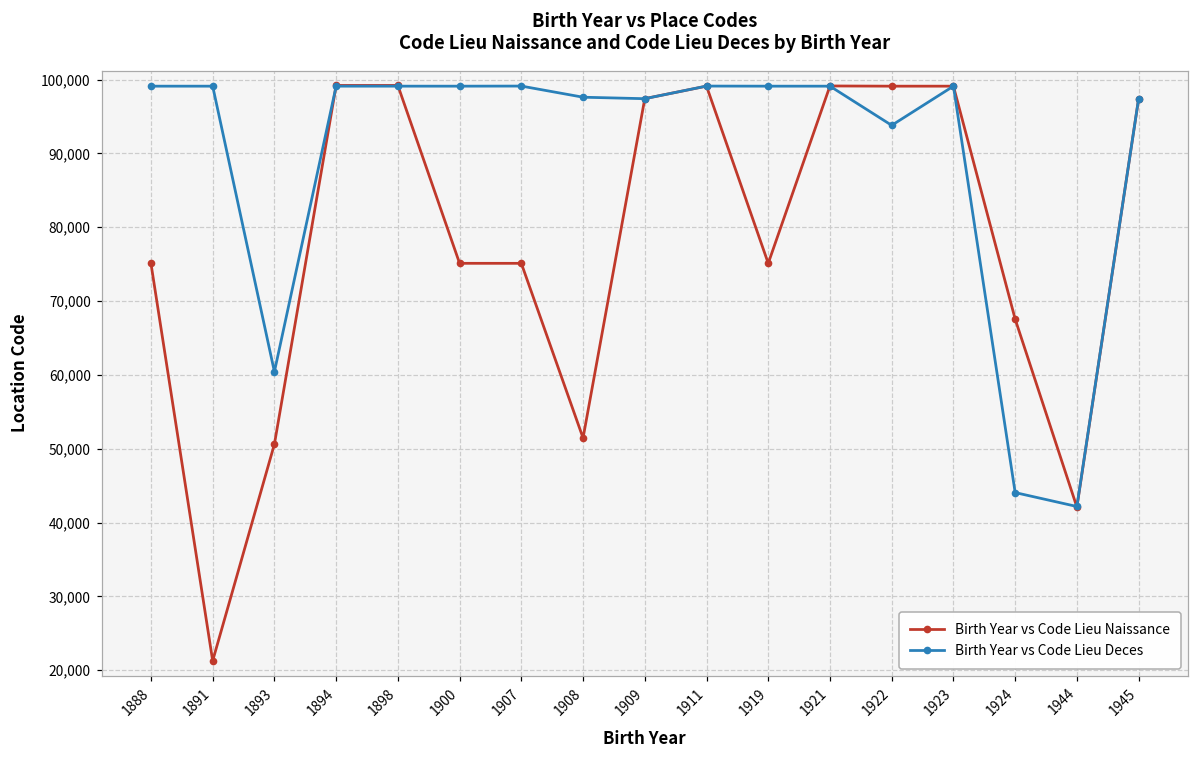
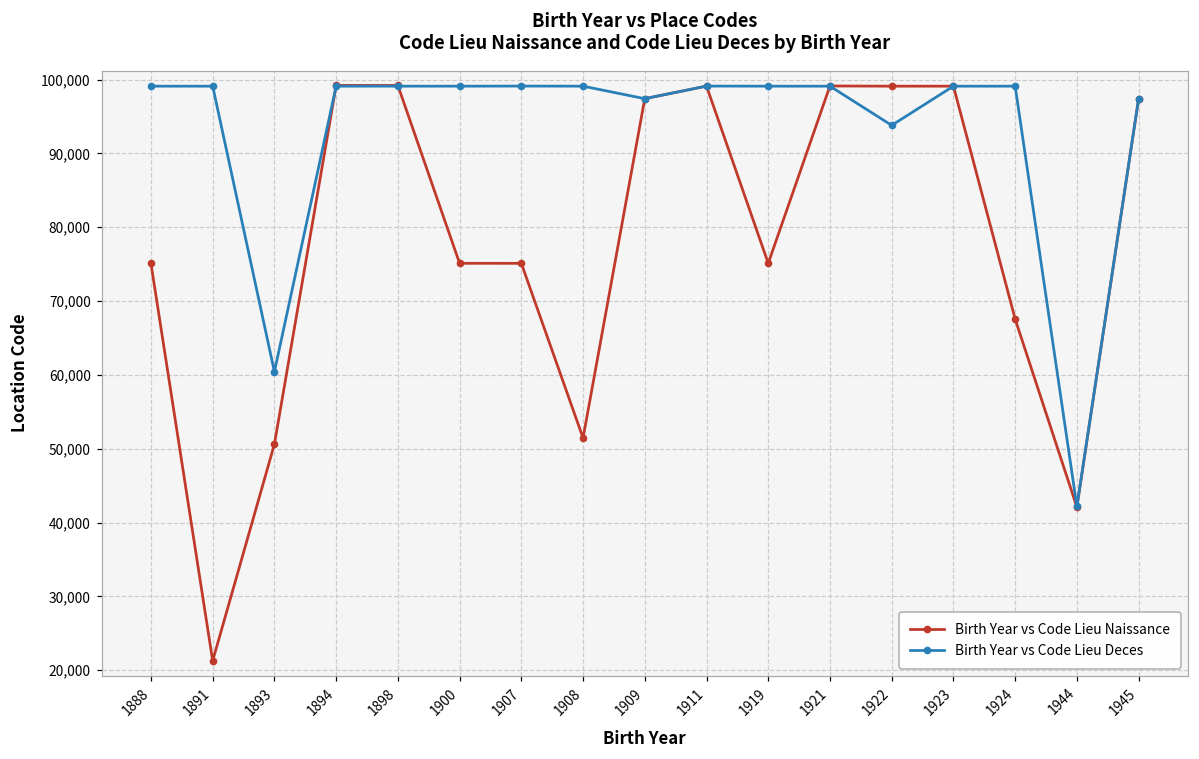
  {
    "Birth Year vs Code Lieu Naissance": {
      "1888": "75,000",
      "1891": "21,000",
      "1893": "51,000",
      "1900": "75,000",
      "1907": "75,000",
      "1908": "51,000",
      "1919": "75,000",
      "1922": "99,000",
      "1924": "68,000"
    },
    "Birth Year vs Code Lieu Deces": {
      "1888": "99,000",
      "1891": "99,000",
      "1893": "60,000",
      "1900": "99,000",
      "1907": "99,000",
-     "1908": "98,000",
+     "1908": "99,000",
      "1919": "99,000",
      "1922": "94,000",
-     "1924": "44,000"
+     "1924": "99,000"
    }
  }
